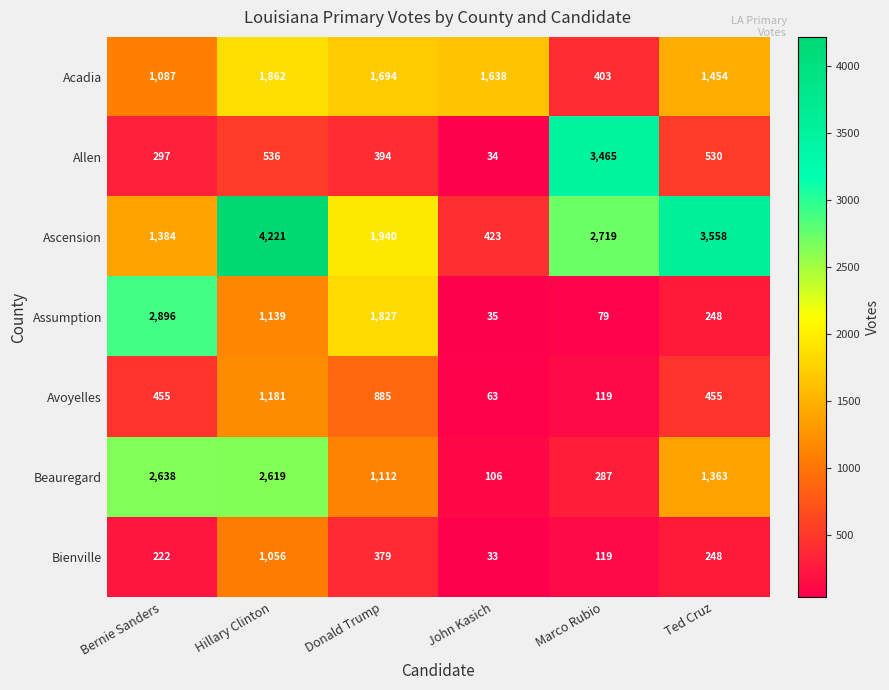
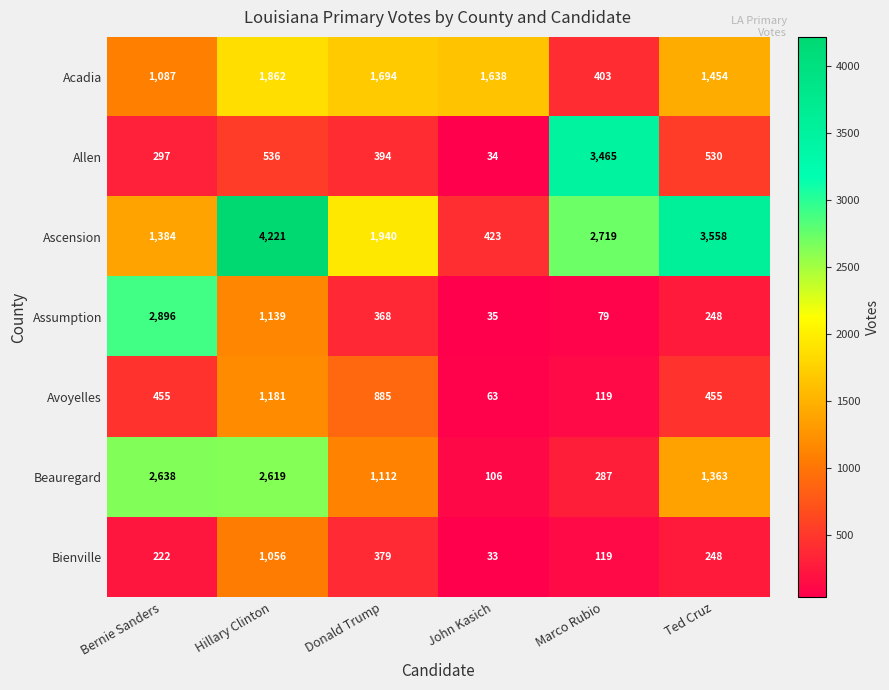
  {
    "Acadia": {
      "Bernie Sanders": "1,087",
      "Hillary Clinton": "1,862",
      "Donald Trump": "1,694",
      "John Kasich": "1,638",
      "Marco Rubio": "403",
      "Ted Cruz": "1,454"
    },
    "Allen": {
      "Bernie Sanders": "297",
      "Hillary Clinton": "536",
      "Donald Trump": "394",
      "John Kasich": "34",
      "Marco Rubio": "3,465",
      "Ted Cruz": "530"
    },
    "Ascension": {
      "Bernie Sanders": "1,384",
      "Hillary Clinton": "4,221",
      "Donald Trump": "1,940",
      "John Kasich": "423",
      "Marco Rubio": "2,719",
      "Ted Cruz": "3,558"
    },
    "Assumption": {
      "Bernie Sanders": "2,896",
      "Hillary Clinton": "1,139",
-     "Donald Trump": "1,827",
+     "Donald Trump": "368",
      "John Kasich": "35",
      "Marco Rubio": "79",
      "Ted Cruz": "248"
    },
    "Avoyelles": {
      "Bernie Sanders": "455",
      "Hillary Clinton": "1,181",
      "Donald Trump": "885",
      "John Kasich": "63",
      "Marco Rubio": "119",
      "Ted Cruz": "455"
    },
    "Beauregard": {
      "Bernie Sanders": "2,638",
      "Hillary Clinton": "2,619",
      "Donald Trump": "1,112",
      "John Kasich": "106",
      "Marco Rubio": "287",
      "Ted Cruz": "1,363"
    },
    "Bienville": {
      "Bernie Sanders": "222",
      "Hillary Clinton": "1,056",
      "Donald Trump": "379",
      "John Kasich": "33",
      "Marco Rubio": "119",
      "Ted Cruz": "248"
    }
  }
